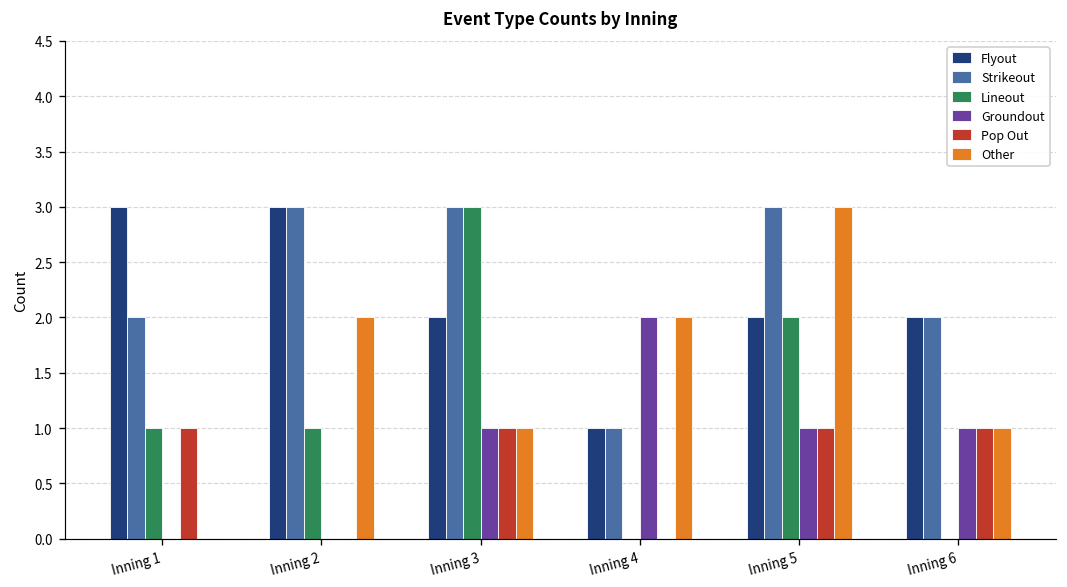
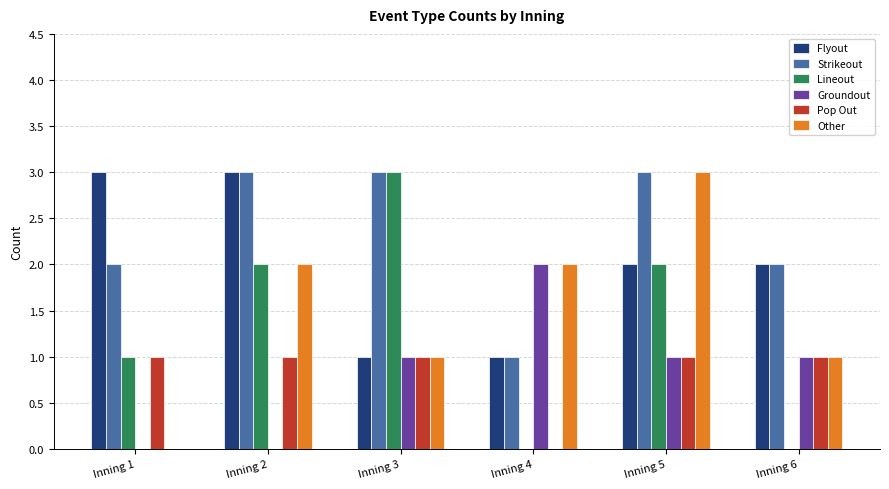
  {
    "Flyout": {
      "Inning 1": 3,
      "Inning 2": 3,
-     "Inning 3": 2,
+     "Inning 3": 1,
      "Inning 4": 1,
      "Inning 5": 2,
      "Inning 6": 2
    },
    "Lineout": {
      "Inning 1": 1,
-     "Inning 2": 1,
+     "Inning 2": 2,
      "Inning 3": 3,
      "Inning 4": 0,
      "Inning 5": 2,
      "Inning 6": 0
    },
    "Pop Out": {
      "Inning 1": 1,
-     "Inning 2": 0,
+     "Inning 2": 1,
      "Inning 3": 1,
      "Inning 4": 0,
      "Inning 5": 1,
      "Inning 6": 1
    },
    "Other": {
      "Inning 1": 0,
      "Inning 2": 2,
      "Inning 3": 1,
      "Inning 4": 2,
      "Inning 5": 3,
      "Inning 6": 1
    }
  }
